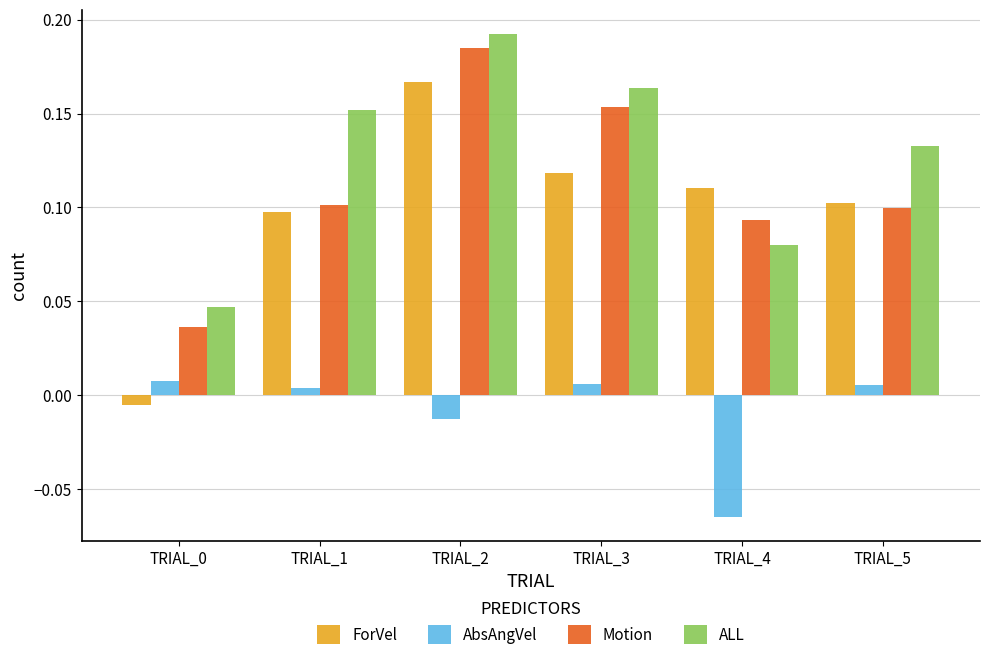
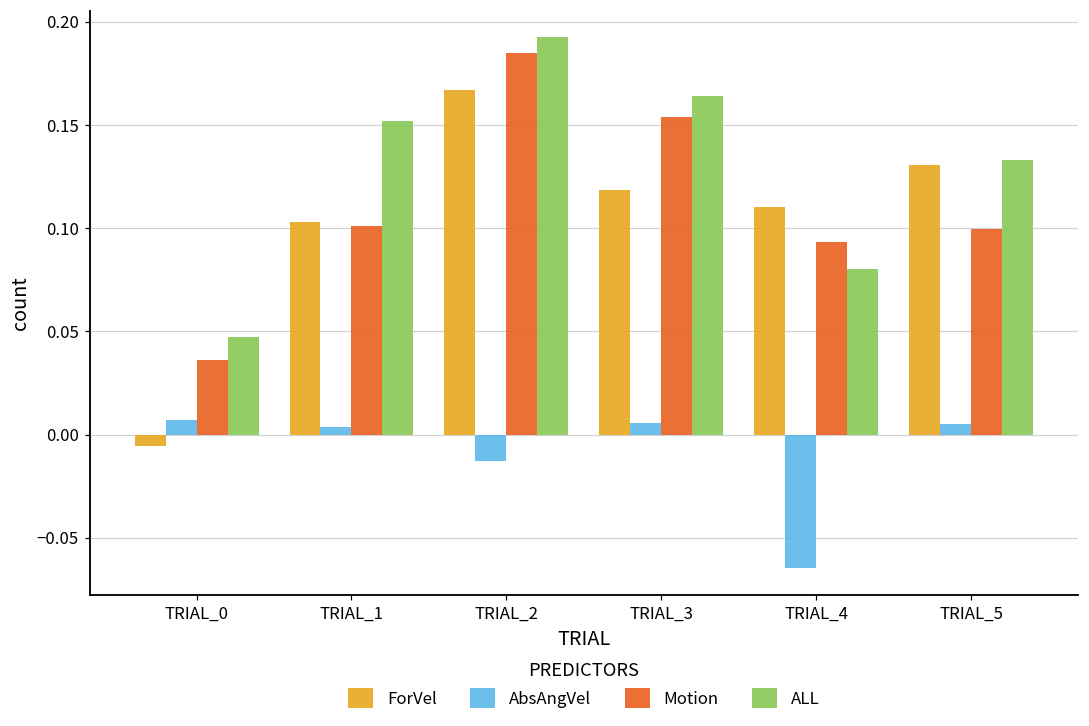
  {
    "ForVel": {
      "TRIAL_0": -0.006,
-     "TRIAL_1": 0.098,
+     "TRIAL_1": 0.103,
      "TRIAL_2": 0.167,
      "TRIAL_3": 0.118,
      "TRIAL_4": 0.110,
-     "TRIAL_5": 0.102
+     "TRIAL_5": 0.130
    },
    "AbsAngVel": {
      "TRIAL_0": 0.007,
      "TRIAL_1": 0.004,
      "TRIAL_2": -0.013,
      "TRIAL_3": 0.006,
      "TRIAL_4": -0.065,
      "TRIAL_5": 0.005
    },
    "Motion": {
      "TRIAL_0": 0.036,
      "TRIAL_1": 0.101,
      "TRIAL_2": 0.185,
      "TRIAL_3": 0.154,
      "TRIAL_4": 0.093,
      "TRIAL_5": 0.100
    },
    "ALL": {
      "TRIAL_0": 0.047,
      "TRIAL_1": 0.152,
      "TRIAL_2": 0.192,
      "TRIAL_3": 0.164,
      "TRIAL_4": 0.080,
      "TRIAL_5": 0.133
    }
  }
